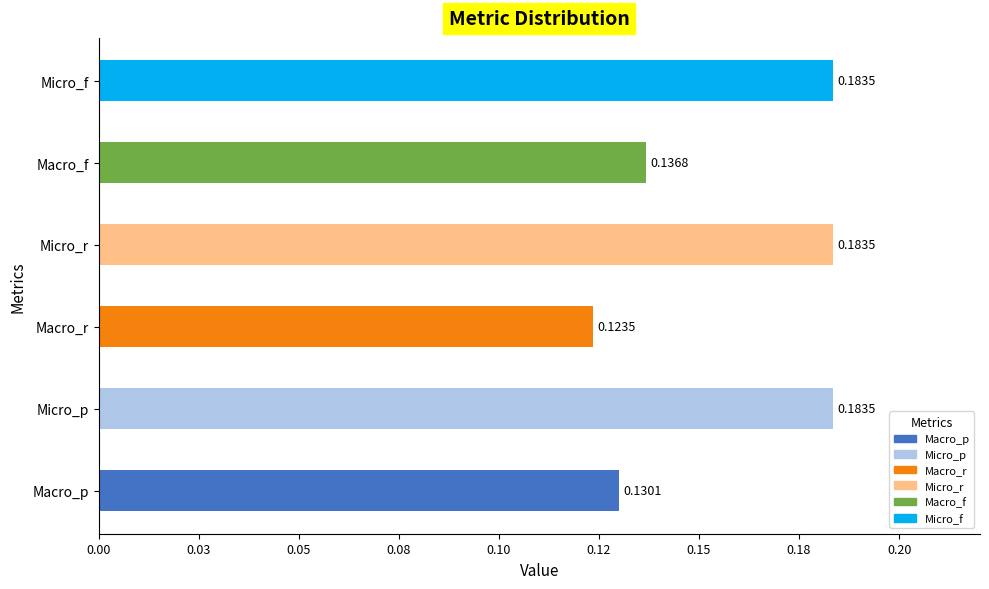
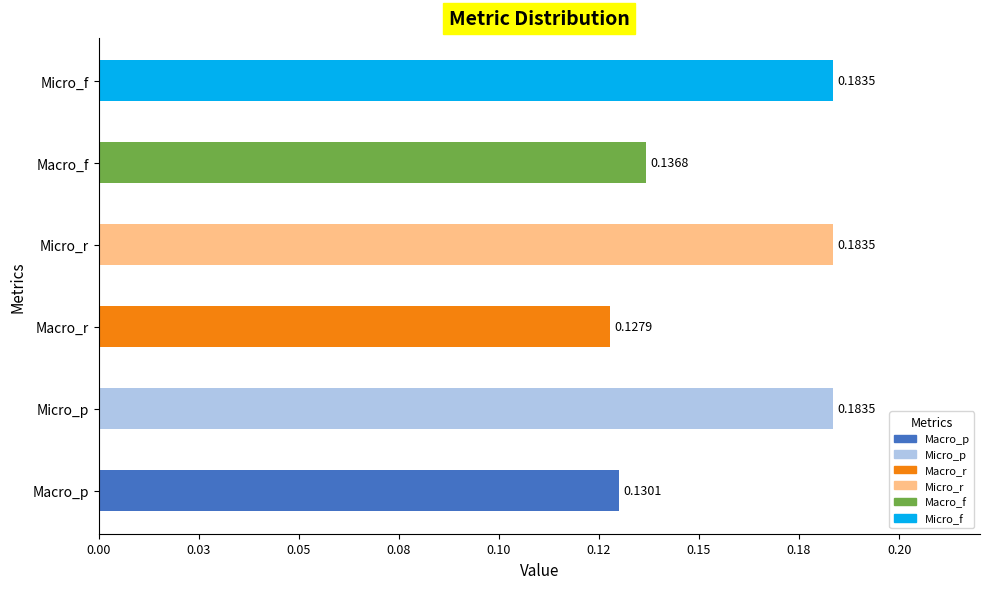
  {
    "Micro_f": 0.1835,
    "Macro_f": 0.1368,
    "Micro_r": 0.1835,
-   "Macro_r": 0.1235,
+   "Macro_r": 0.1279,
    "Micro_p": 0.1835,
    "Macro_p": 0.1301
  }
